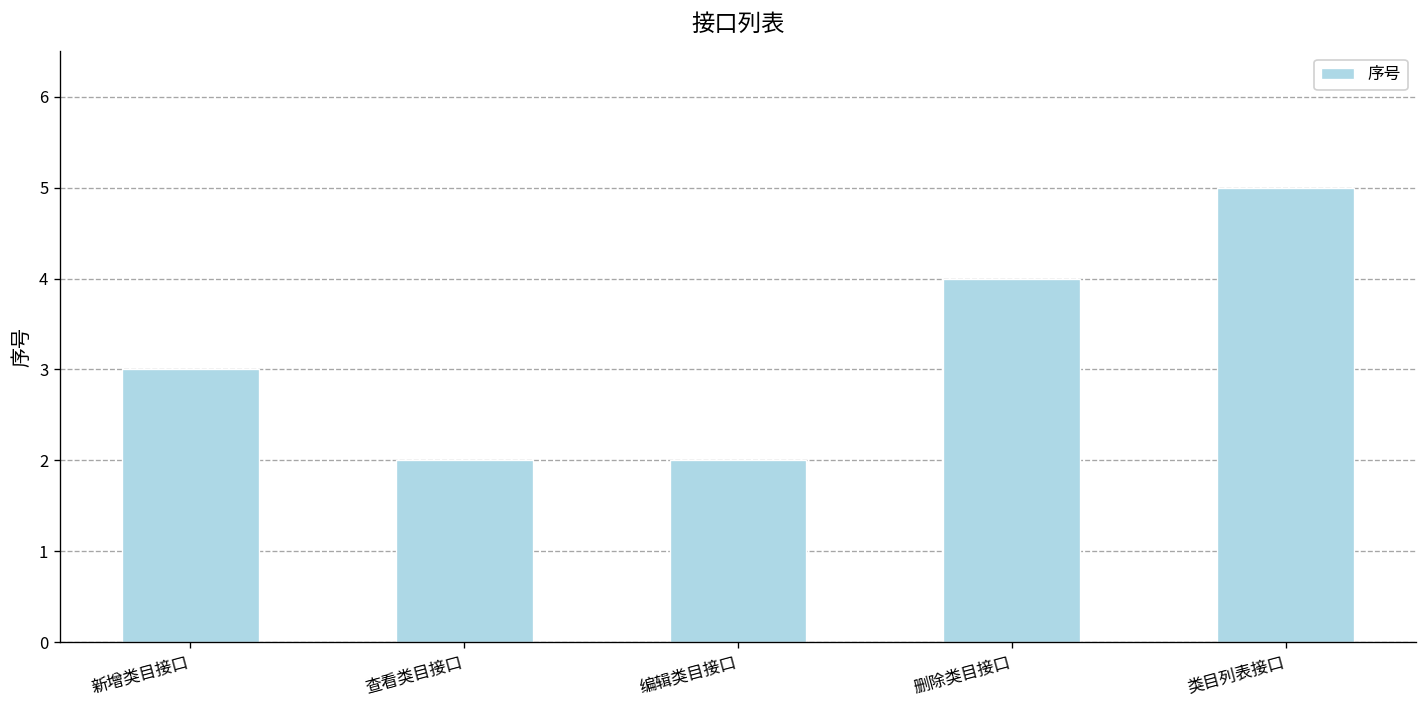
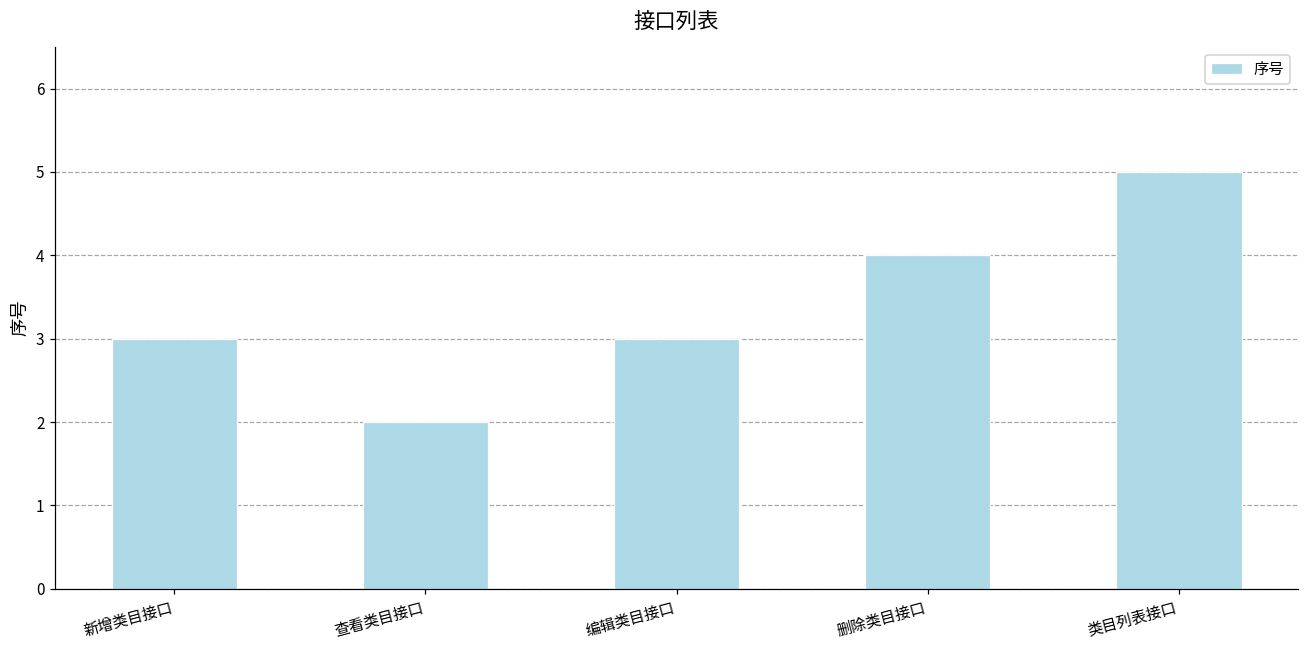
  {
    "新增类目接口": 3,
    "查看类目接口": 2,
-   "编辑类目接口": 2,
+   "编辑类目接口": 3,
    "删除类目接口": 4,
    "类目列表接口": 5
  }
